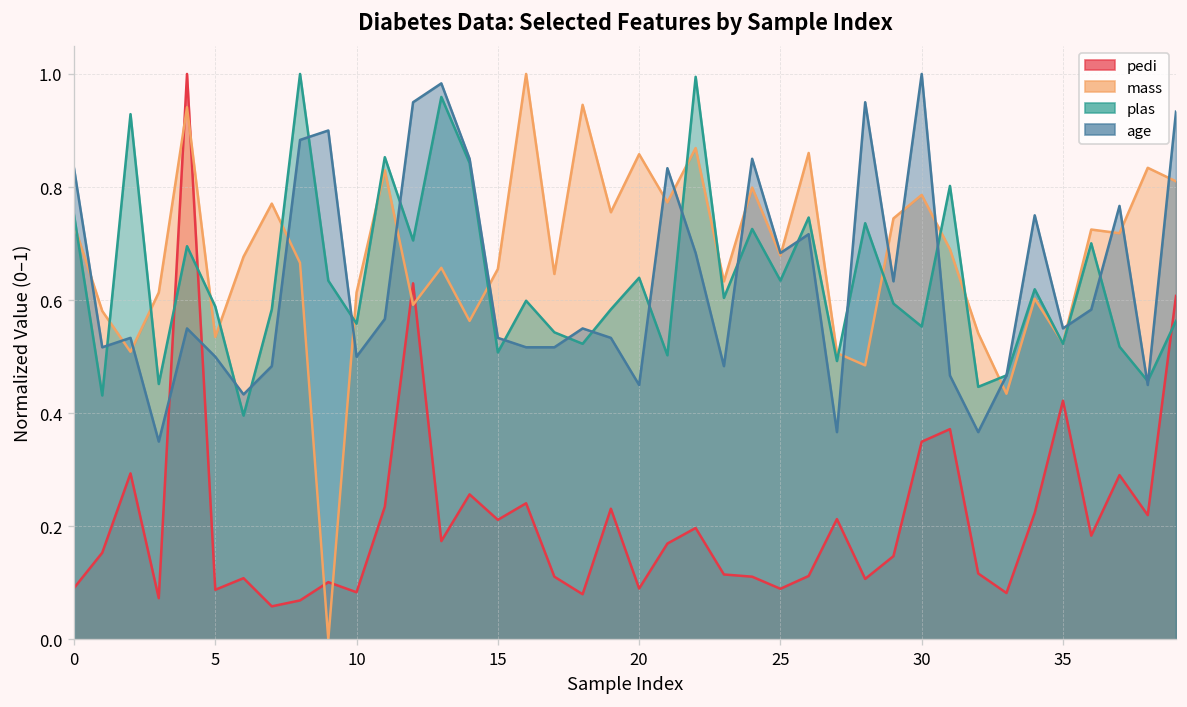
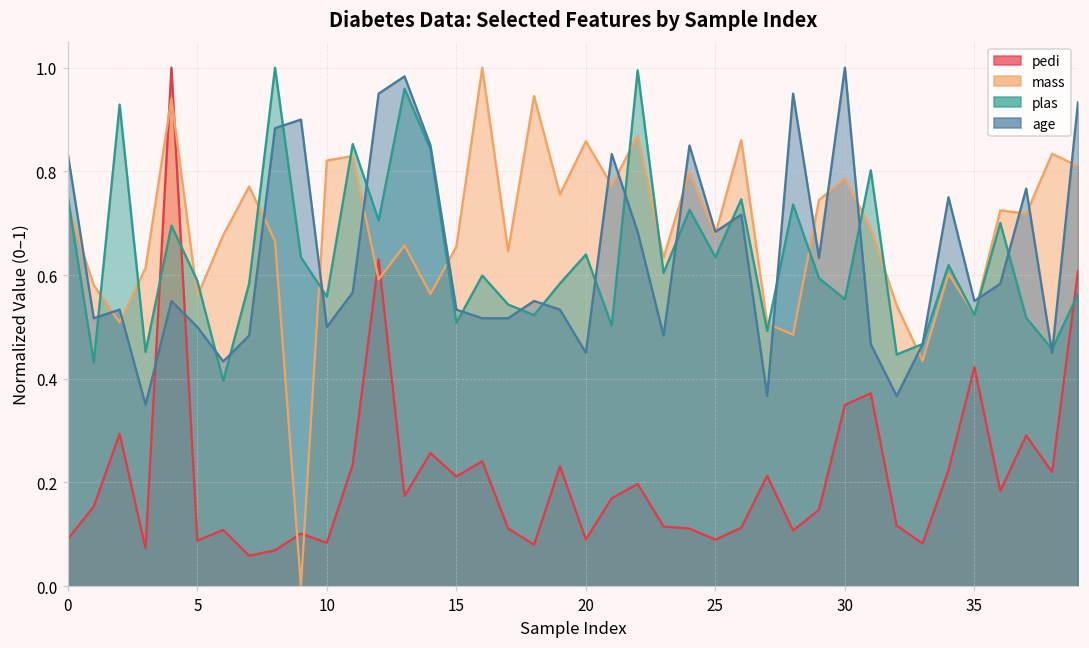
  {
    "pedi": {
      "0": 0.09,
      "5": 0.09,
      "10": 0.08,
      "15": 0.21,
      "20": 0.09,
      "25": 0.09,
      "30": 0.35,
      "35": 0.42
    },
    "mass": {
      "0": 0.73,
-     "5": 0.53,
-     "10": 0.61,
+     "5": 0.56,
+     "10": 0.82,
      "15": 0.66,
      "20": 0.86,
      "30": 0.79
    }
  }
